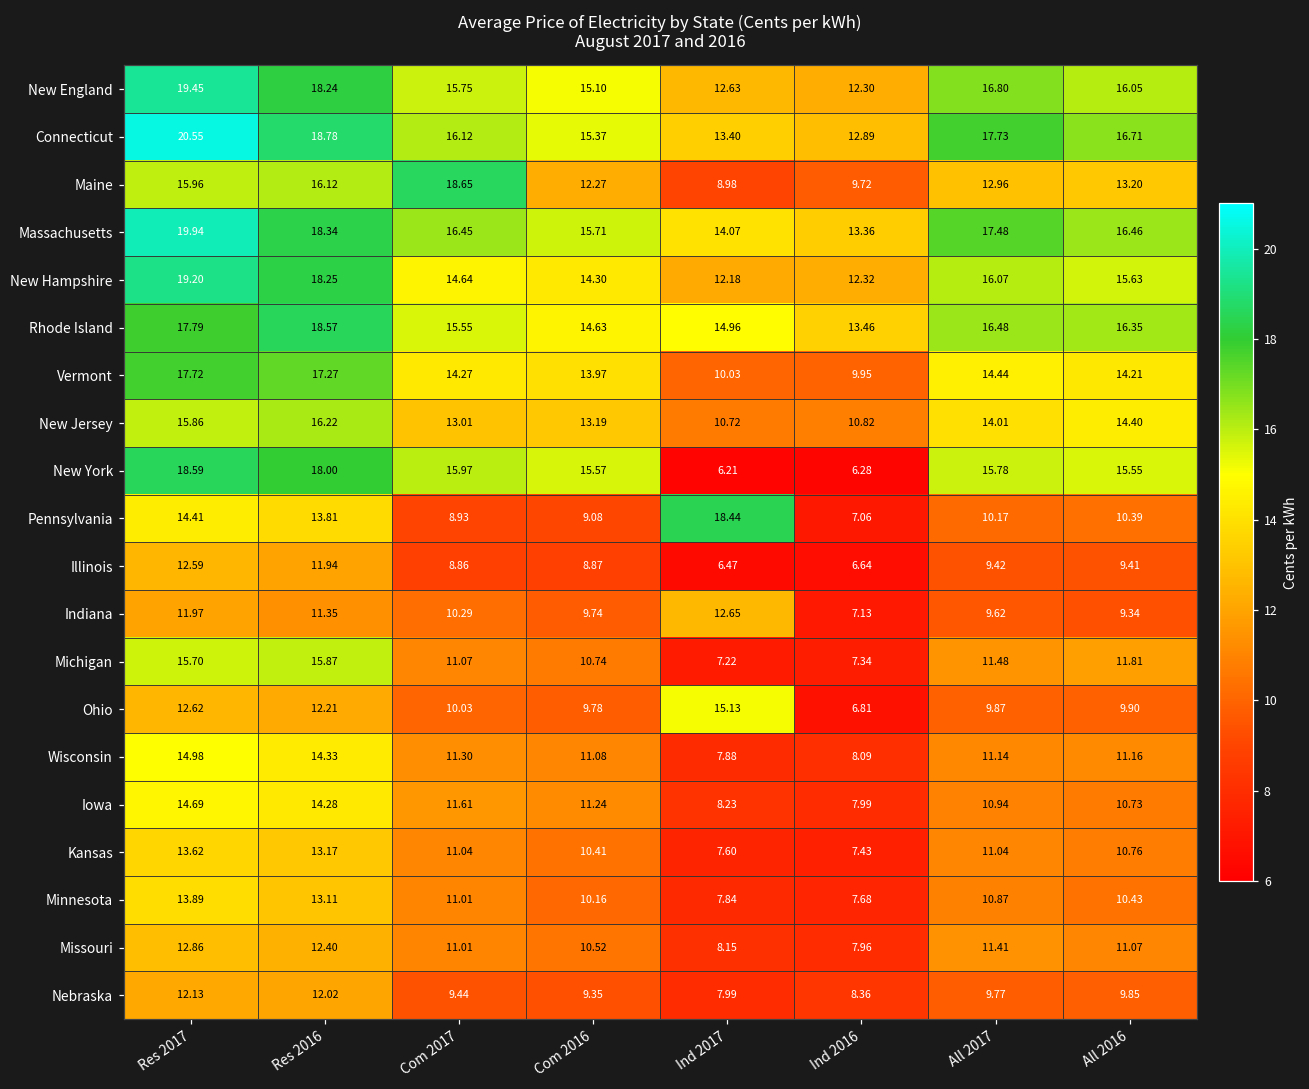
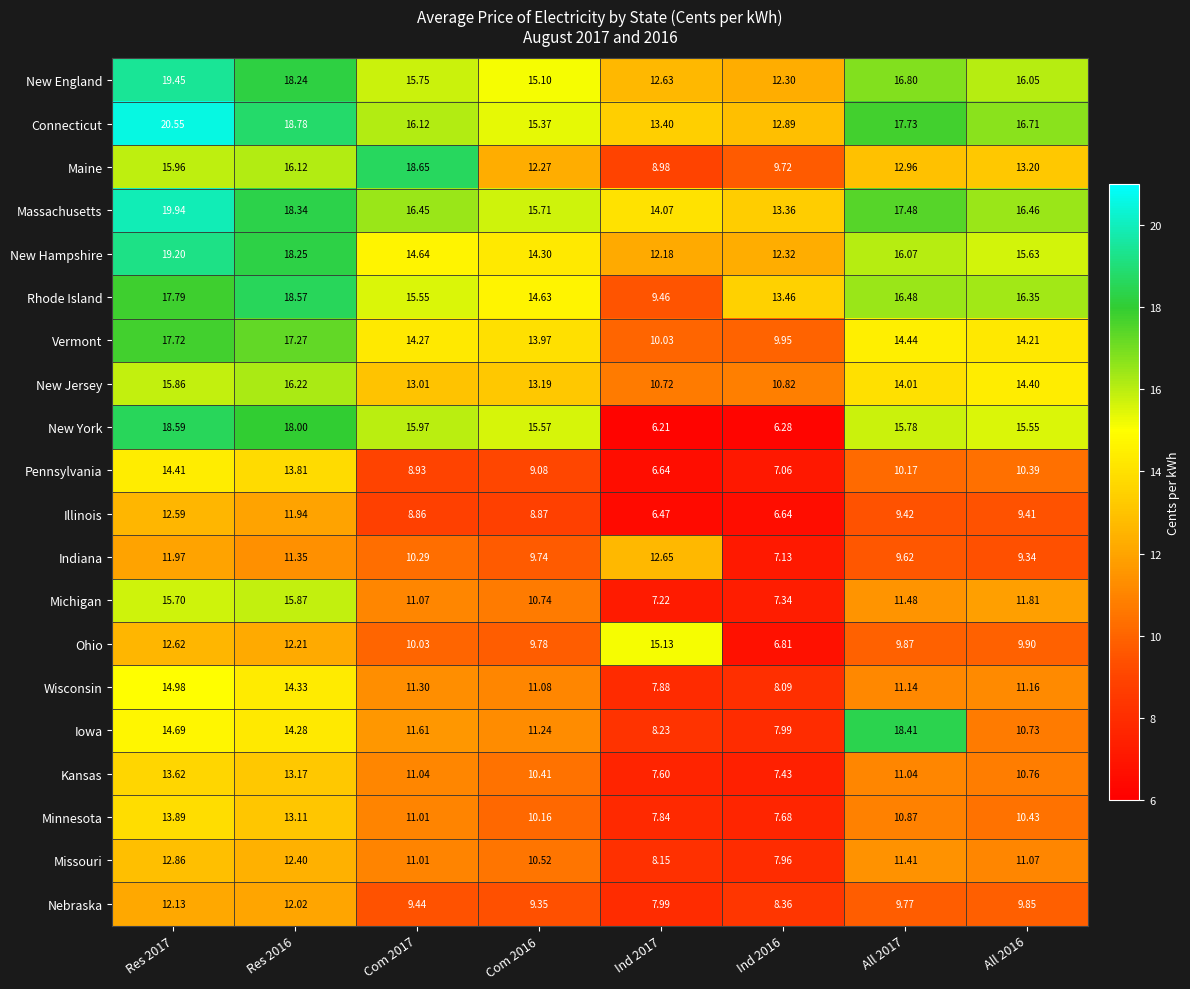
  {
    "New England": {
      "Res 2017": 19.45,
      "Res 2016": 18.24,
      "Com 2017": 15.75,
      "Com 2016": 15.10,
      "Ind 2017": 12.63,
      "Ind 2016": 12.30,
      "All 2017": 16.80,
      "All 2016": 16.05
    },
    "Connecticut": {
      "Res 2017": 20.55,
      "Res 2016": 18.78,
      "Com 2017": 16.12,
      "Com 2016": 15.37,
      "Ind 2017": 13.40,
      "Ind 2016": 12.89,
      "All 2017": 17.73,
      "All 2016": 16.71
    },
    "Maine": {
      "Res 2017": 15.96,
      "Res 2016": 16.12,
      "Com 2017": 18.65,
      "Com 2016": 12.27,
      "Ind 2017": 8.98,
      "Ind 2016": 9.72,
      "All 2017": 12.96,
      "All 2016": 13.20
    },
    "Massachusetts": {
      "Res 2017": 19.94,
      "Res 2016": 18.34,
      "Com 2017": 16.45,
      "Com 2016": 15.71,
      "Ind 2017": 14.07,
      "Ind 2016": 13.36,
      "All 2017": 17.48,
      "All 2016": 16.46
    },
    "New Hampshire": {
      "Res 2017": 19.20,
      "Res 2016": 18.25,
      "Com 2017": 14.64,
      "Com 2016": 14.30,
      "Ind 2017": 12.18,
      "Ind 2016": 12.32,
      "All 2017": 16.07,
      "All 2016": 15.63
    },
    "Rhode Island": {
      "Res 2017": 17.79,
      "Res 2016": 18.57,
      "Com 2017": 15.55,
      "Com 2016": 14.63,
-     "Ind 2017": 14.96,
+     "Ind 2017": 9.46,
      "Ind 2016": 13.46,
      "All 2017": 16.48,
      "All 2016": 16.35
    },
    "Vermont": {
      "Res 2017": 17.72,
      "Res 2016": 17.27,
      "Com 2017": 14.27,
      "Com 2016": 13.97,
      "Ind 2017": 10.03,
      "Ind 2016": 9.95,
      "All 2017": 14.44,
      "All 2016": 14.21
    },
    "New Jersey": {
      "Res 2017": 15.86,
      "Res 2016": 16.22,
      "Com 2017": 13.01,
      "Com 2016": 13.19,
      "Ind 2017": 10.72,
      "Ind 2016": 10.82,
      "All 2017": 14.01,
      "All 2016": 14.40
    },
    "New York": {
      "Res 2017": 18.59,
      "Res 2016": 18.00,
      "Com 2017": 15.97,
      "Com 2016": 15.57,
      "Ind 2017": 6.21,
      "Ind 2016": 6.28,
      "All 2017": 15.78,
      "All 2016": 15.55
    },
    "Pennsylvania": {
      "Res 2017": 14.41,
      "Res 2016": 13.81,
      "Com 2017": 8.93,
      "Com 2016": 9.08,
-     "Ind 2017": 18.44,
+     "Ind 2017": 6.64,
      "Ind 2016": 7.06,
      "All 2017": 10.17,
      "All 2016": 10.39
    },
    "Illinois": {
      "Res 2017": 12.59,
      "Res 2016": 11.94,
      "Com 2017": 8.86,
      "Com 2016": 8.87,
      "Ind 2017": 6.47,
      "Ind 2016": 6.64,
      "All 2017": 9.42,
      "All 2016": 9.41
    },
    "Indiana": {
      "Res 2017": 11.97,
      "Res 2016": 11.35,
      "Com 2017": 10.29,
      "Com 2016": 9.74,
      "Ind 2017": 12.65,
      "Ind 2016": 7.13,
      "All 2017": 9.62,
      "All 2016": 9.34
    },
    "Michigan": {
      "Res 2017": 15.70,
      "Res 2016": 15.87,
      "Com 2017": 11.07,
      "Com 2016": 10.74,
      "Ind 2017": 7.22,
      "Ind 2016": 7.34,
      "All 2017": 11.48,
      "All 2016": 11.81
    },
    "Ohio": {
      "Res 2017": 12.62,
      "Res 2016": 12.21,
      "Com 2017": 10.03,
      "Com 2016": 9.78,
      "Ind 2017": 15.13,
      "Ind 2016": 6.81,
      "All 2017": 9.87,
      "All 2016": 9.90
    },
    "Wisconsin": {
      "Res 2017": 14.98,
      "Res 2016": 14.33,
      "Com 2017": 11.30,
      "Com 2016": 11.08,
      "Ind 2017": 7.88,
      "Ind 2016": 8.09,
      "All 2017": 11.14,
      "All 2016": 11.16
    },
    "Iowa": {
      "Res 2017": 14.69,
      "Res 2016": 14.28,
      "Com 2017": 11.61,
      "Com 2016": 11.24,
      "Ind 2017": 8.23,
      "Ind 2016": 7.99,
-     "All 2017": 10.94,
+     "All 2017": 18.41,
      "All 2016": 10.73
    },
    "Kansas": {
      "Res 2017": 13.62,
      "Res 2016": 13.17,
      "Com 2017": 11.04,
      "Com 2016": 10.41,
      "Ind 2017": 7.60,
      "Ind 2016": 7.43,
      "All 2017": 11.04,
      "All 2016": 10.76
    },
    "Minnesota": {
      "Res 2017": 13.89,
      "Res 2016": 13.11,
      "Com 2017": 11.01,
      "Com 2016": 10.16,
      "Ind 2017": 7.84,
      "Ind 2016": 7.68,
      "All 2017": 10.87,
      "All 2016": 10.43
    },
    "Missouri": {
      "Res 2017": 12.86,
      "Res 2016": 12.40,
      "Com 2017": 11.01,
      "Com 2016": 10.52,
      "Ind 2017": 8.15,
      "Ind 2016": 7.96,
      "All 2017": 11.41,
      "All 2016": 11.07
    },
    "Nebraska": {
      "Res 2017": 12.13,
      "Res 2016": 12.02,
      "Com 2017": 9.44,
      "Com 2016": 9.35,
      "Ind 2017": 7.99,
      "Ind 2016": 8.36,
      "All 2017": 9.77,
      "All 2016": 9.85
    }
  }
